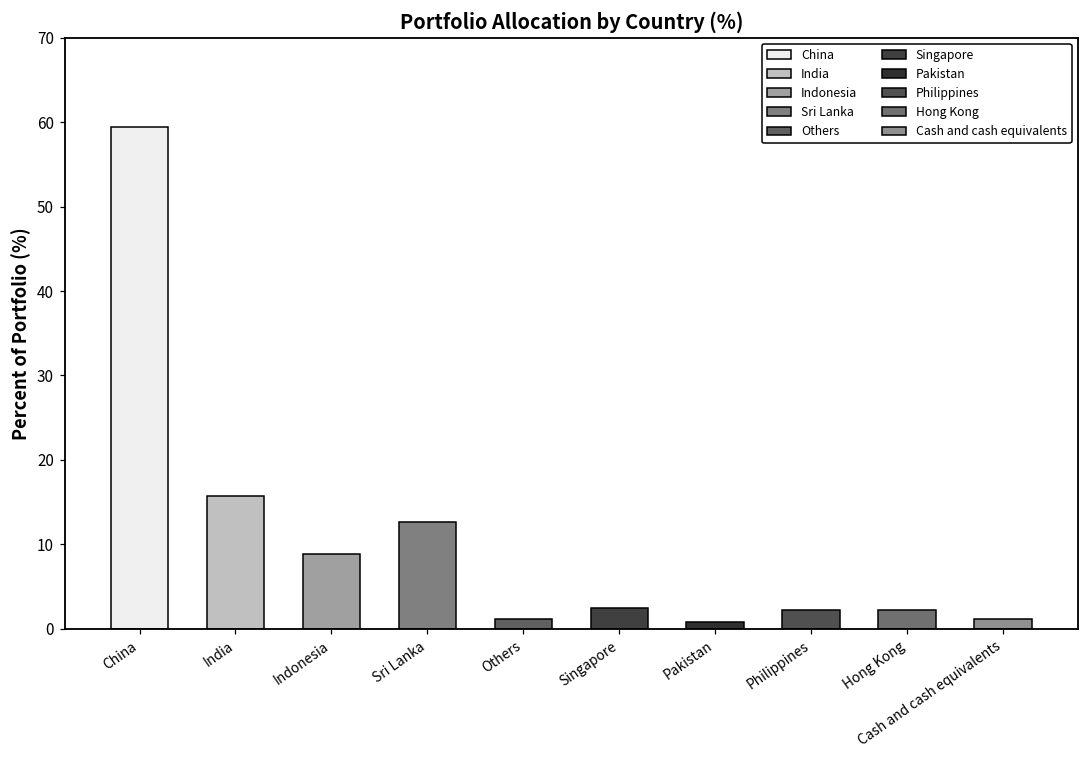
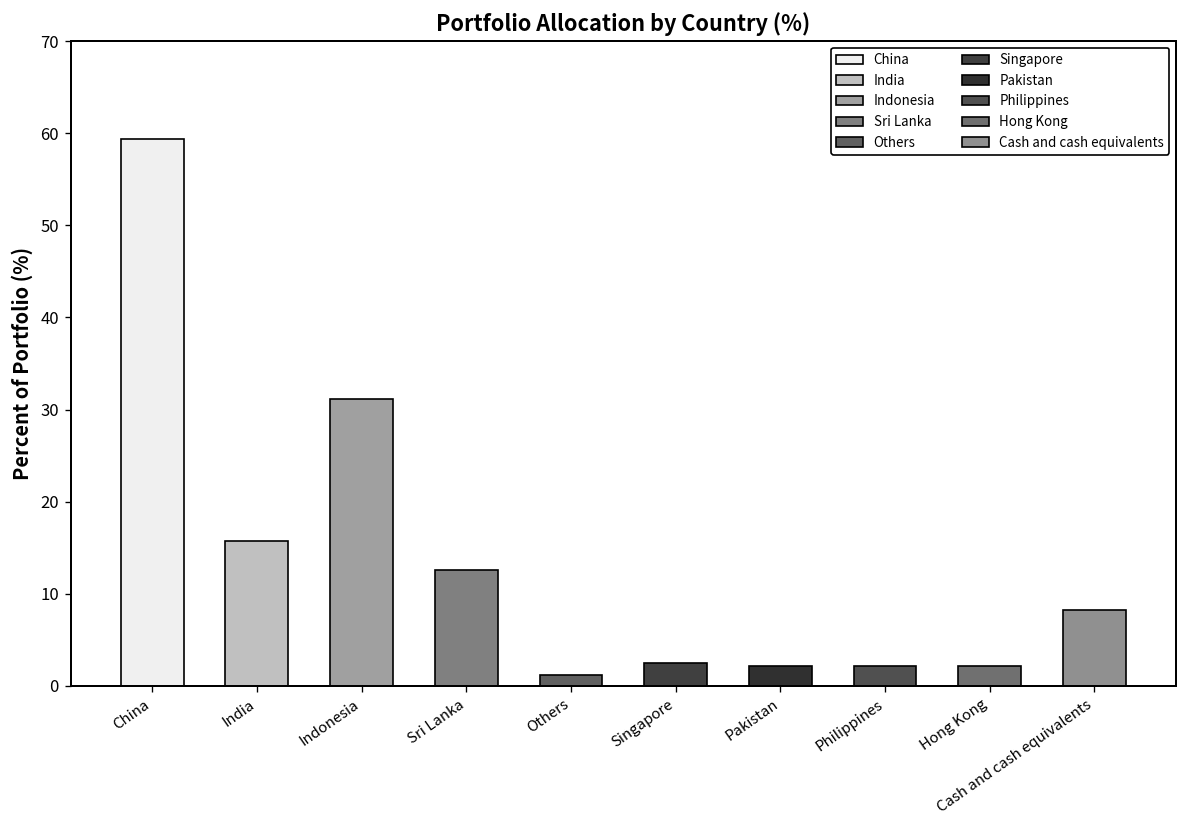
  {
    "China": 59,
    "India": 16,
-   "Indonesia": 9,
+   "Indonesia": 31,
    "Sri Lanka": 13,
    "Others": 1,
    "Singapore": 3,
-   "Pakistan": 1,
+   "Pakistan": 2,
    "Philippines": 2,
    "Hong Kong": 2,
-   "Cash and cash equivalents": 1
+   "Cash and cash equivalents": 8
  }
